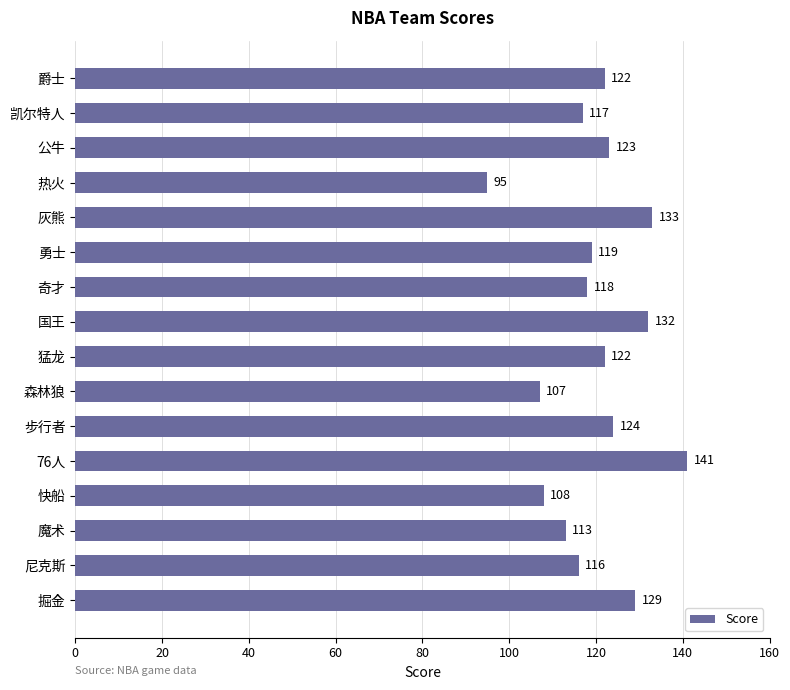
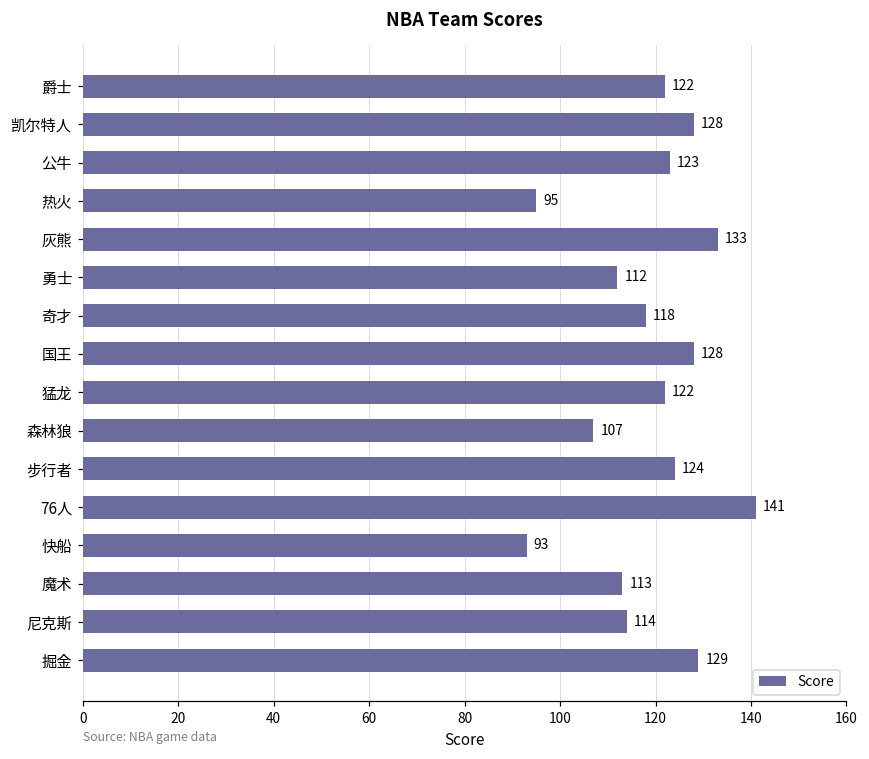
  {
    "爵士": 122,
-   "凯尔特人": 117,
+   "凯尔特人": 128,
    "公牛": 123,
    "热火": 95,
    "灰熊": 133,
-   "勇士": 119,
+   "勇士": 112,
    "奇才": 118,
-   "国王": 132,
+   "国王": 128,
    "猛龙": 122,
    "森林狼": 107,
    "步行者": 124,
    "76人": 141,
-   "快船": 108,
+   "快船": 93,
    "魔术": 113,
-   "尼克斯": 116,
+   "尼克斯": 114,
    "掘金": 129
  }
